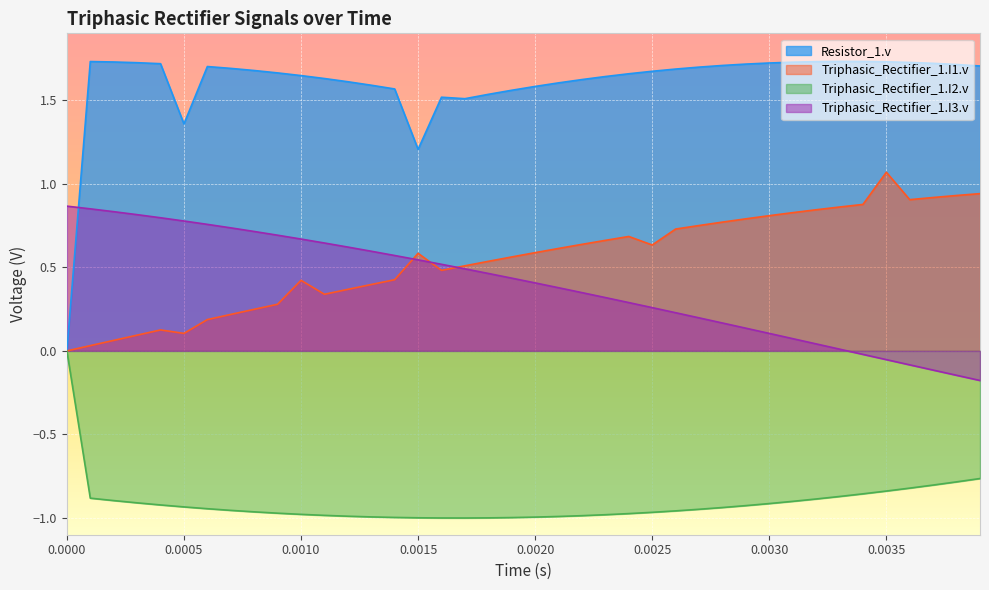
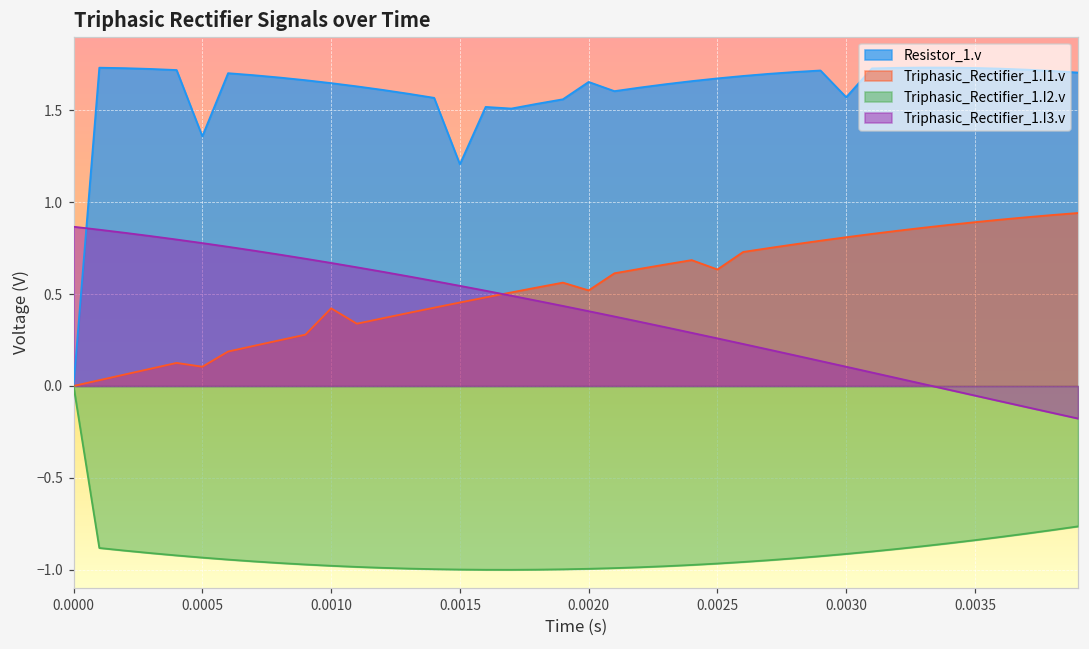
  {
    "Resistor_1.v": {
      "0.0005": 1.36,
      "0.0010": 1.65,
      "0.0015": 1.21,
-     "0.0020": 1.58,
+     "0.0020": 1.65,
      "0.0025": 1.67,
-     "0.0030": 1.72
+     "0.0030": 1.57
    },
    "Triphasic_Rectifier_1.I1.v": {
      "0.0005": 0.10,
      "0.0010": 0.42,
-     "0.0015": 0.58,
-     "0.0020": 0.59,
+     "0.0015": 0.45,
+     "0.0020": 0.52,
      "0.0025": 0.63,
      "0.0030": 0.81,
-     "0.0035": 1.07
+     "0.0035": 0.89
    }
  }
